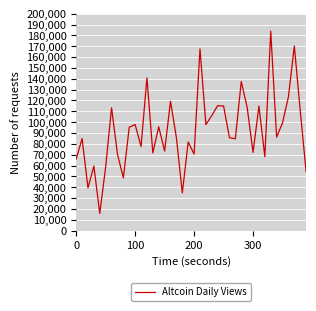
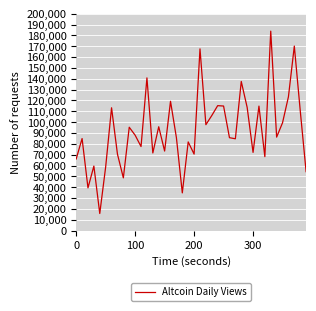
  {
    "0": "66,000",
-   "100": "98,000",
+   "100": "88,000",
    "200": "71,000",
    "300": "72,000"
  }
